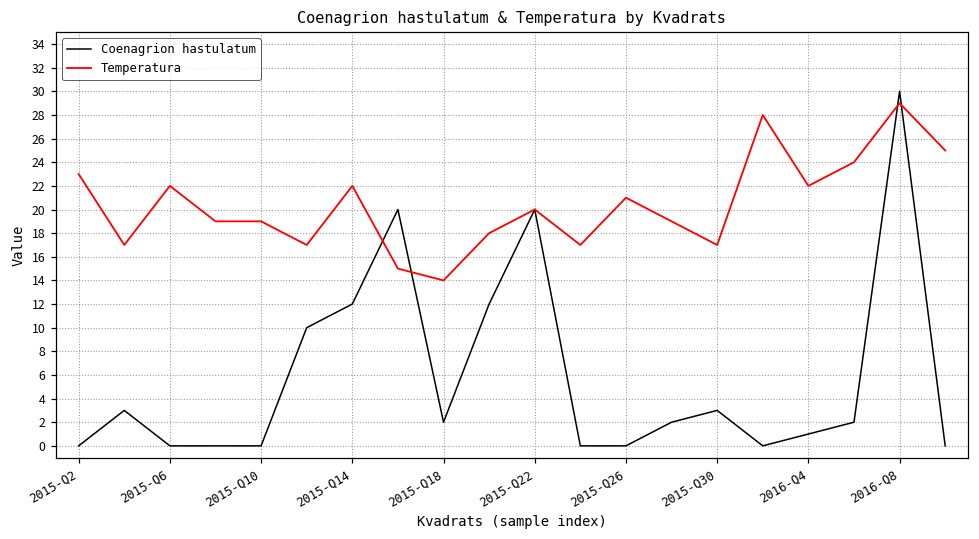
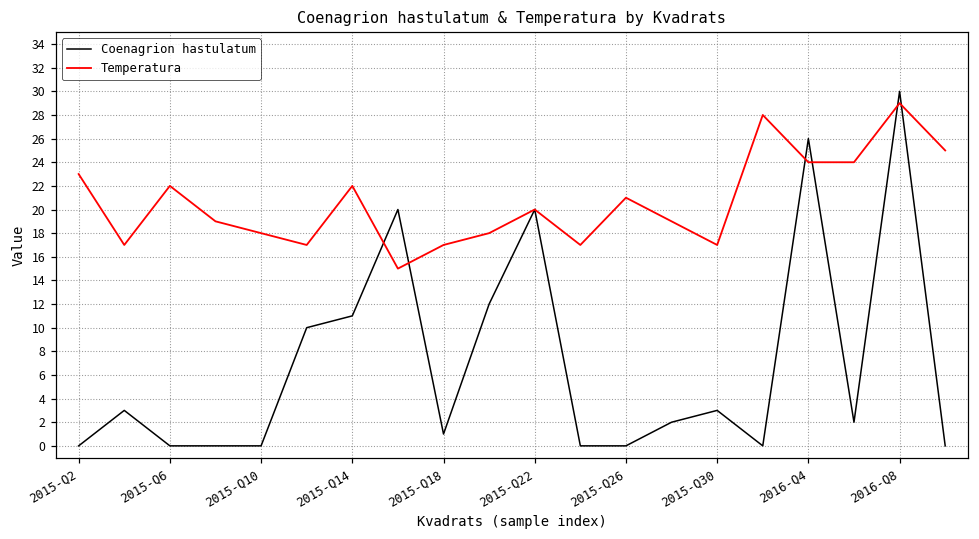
  {
    "Coenagrion hastulatum": {
      "2015-Q2": 0,
      "2015-Q6": 0,
      "2015-Q10": 0,
-     "2015-Q14": 12,
-     "2015-Q18": 2,
+     "2015-Q14": 11,
+     "2015-Q18": 1,
      "2015-Q26": 0,
      "2015-Q30": 3,
-     "2016-Q4": 1,
+     "2016-Q4": 26,
      "2016-Q8": 30
    },
    "Temperatura": {
      "2015-Q2": 23,
      "2015-Q6": 22,
-     "2015-Q10": 19,
+     "2015-Q10": 18,
      "2015-Q14": 22,
-     "2015-Q18": 14,
+     "2015-Q18": 17,
      "2015-Q26": 21,
      "2015-Q30": 17,
-     "2016-Q4": 22,
+     "2016-Q4": 24,
      "2016-Q8": 29
    }
  }
